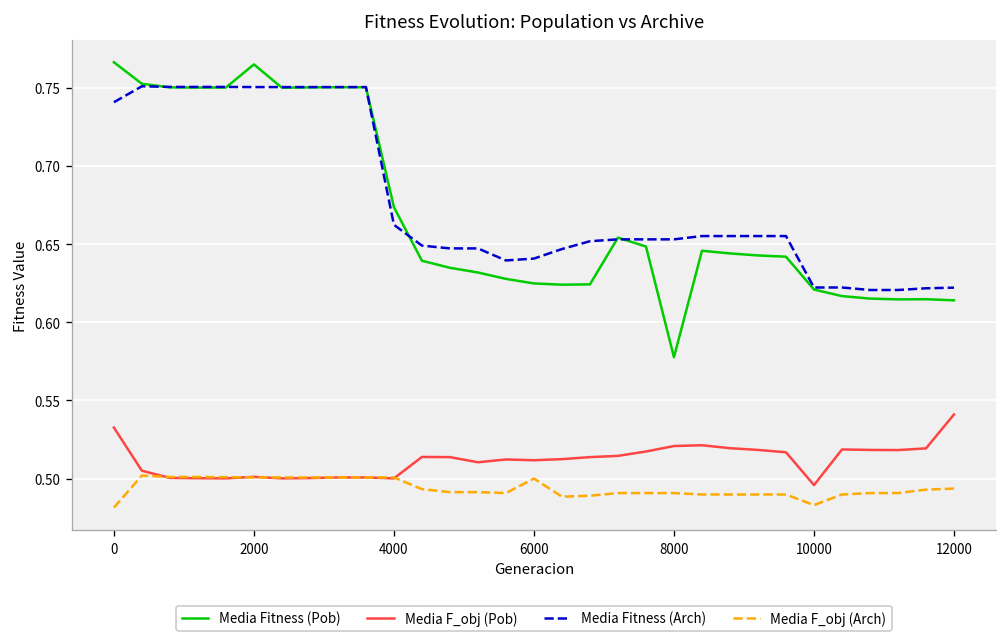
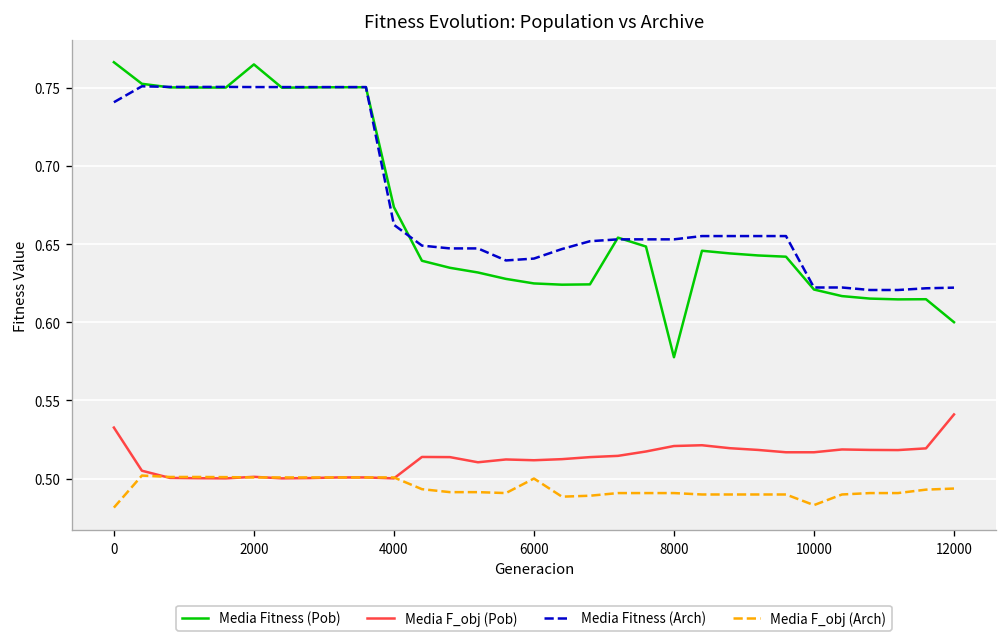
  {
    "Media Fitness (Pob)": {
      "0": 0.766,
      "2000": 0.765,
      "4000": 0.674,
      "6000": 0.625,
      "8000": 0.578,
-     "12000": 0.614
+     "12000": 0.600
    },
    "Media F_obj (Pob)": {
      "0": 0.533,
      "6000": 0.512,
      "8000": 0.521,
-     "10000": 0.496,
+     "10000": 0.517,
      "12000": 0.541
    },
    "Media Fitness (Arch)": {
      "0": 0.741,
      "2000": 0.750,
      "4000": 0.662,
      "6000": 0.641,
      "8000": 0.653,
      "12000": 0.622
    },
    "Media F_obj (Arch)": {
      "0": 0.481,
      "6000": 0.500,
      "8000": 0.491,
      "10000": 0.483,
      "12000": 0.494
    }
  }
